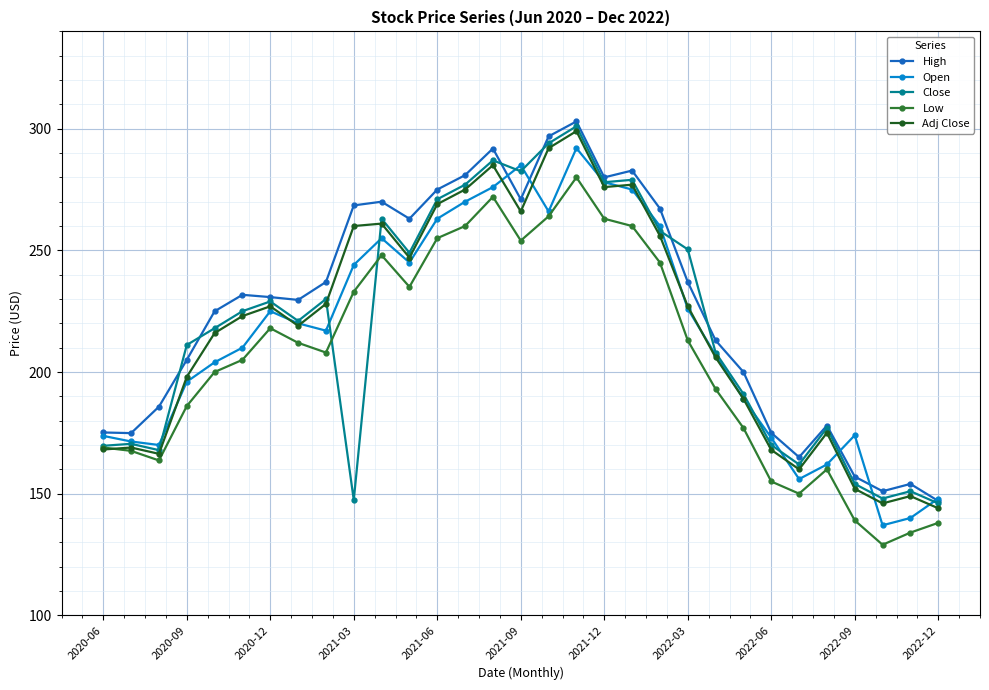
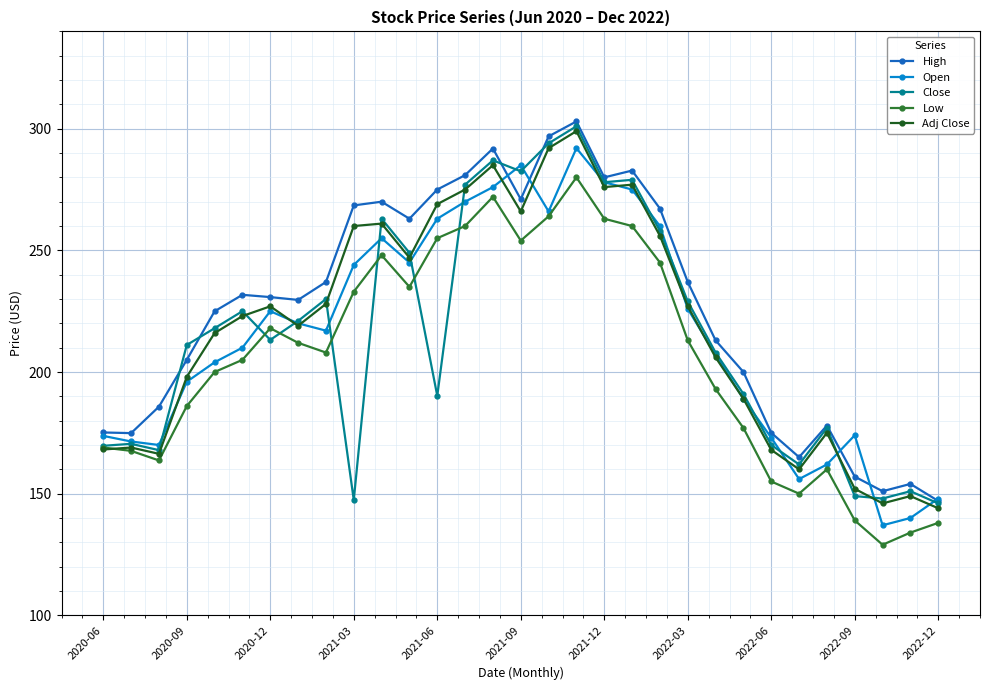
  {
    "Close": {
      "2020-09": 211,
-     "2020-12": 229,
+     "2020-12": 213,
      "2021-03": 147,
-     "2021-06": 271,
+     "2021-06": 190,
      "2021-09": 283,
-     "2022-03": 250,
+     "2022-03": 229,
      "2022-06": 170,
-     "2022-09": 154
+     "2022-09": 149
    }
  }
